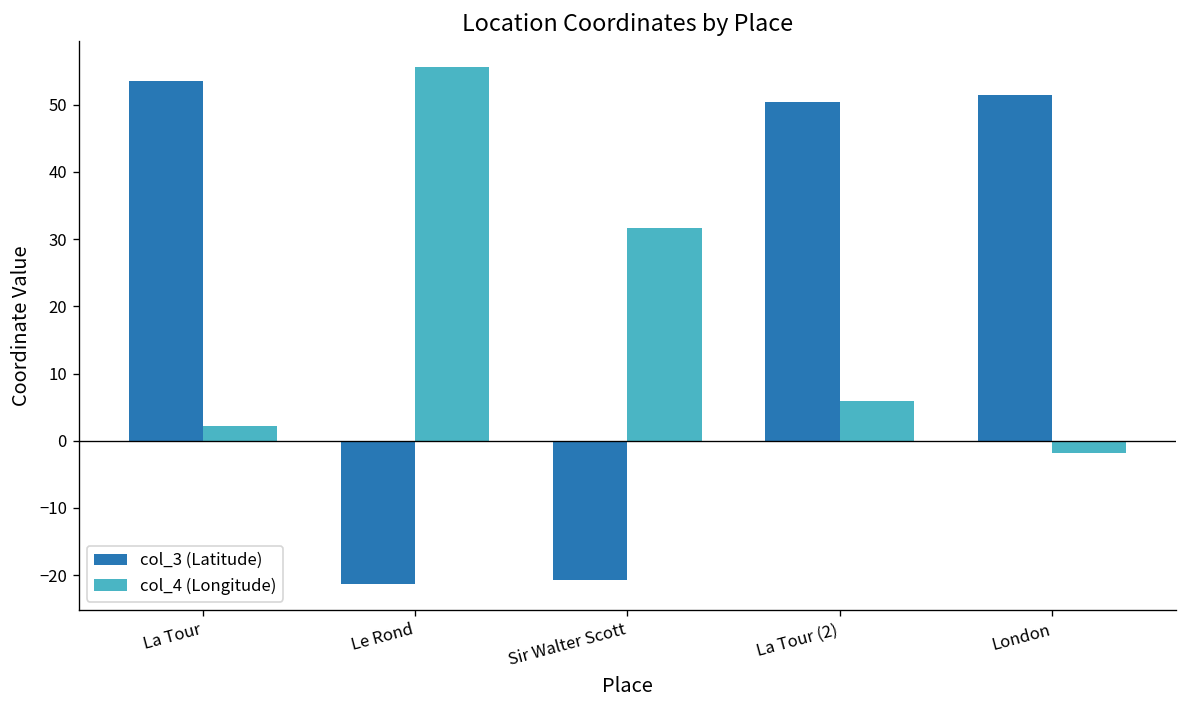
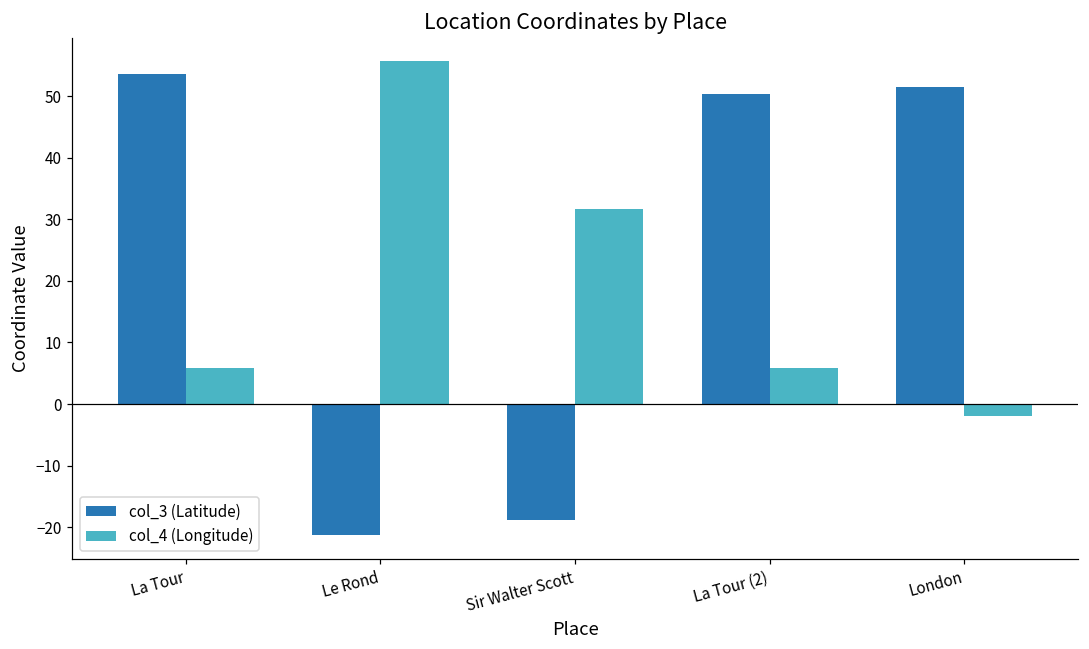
  {
    "col_3 (Latitude)": {
      "La Tour": 54,
      "Le Rond": -21,
-     "Sir Walter Scott": -21,
+     "Sir Walter Scott": -19,
      "La Tour (2)": 50,
      "London": 52
    },
    "col_4 (Longitude)": {
-     "La Tour": 2,
+     "La Tour": 6,
      "Le Rond": 56,
      "Sir Walter Scott": 32,
      "La Tour (2)": 6,
      "London": -2
    }
  }
